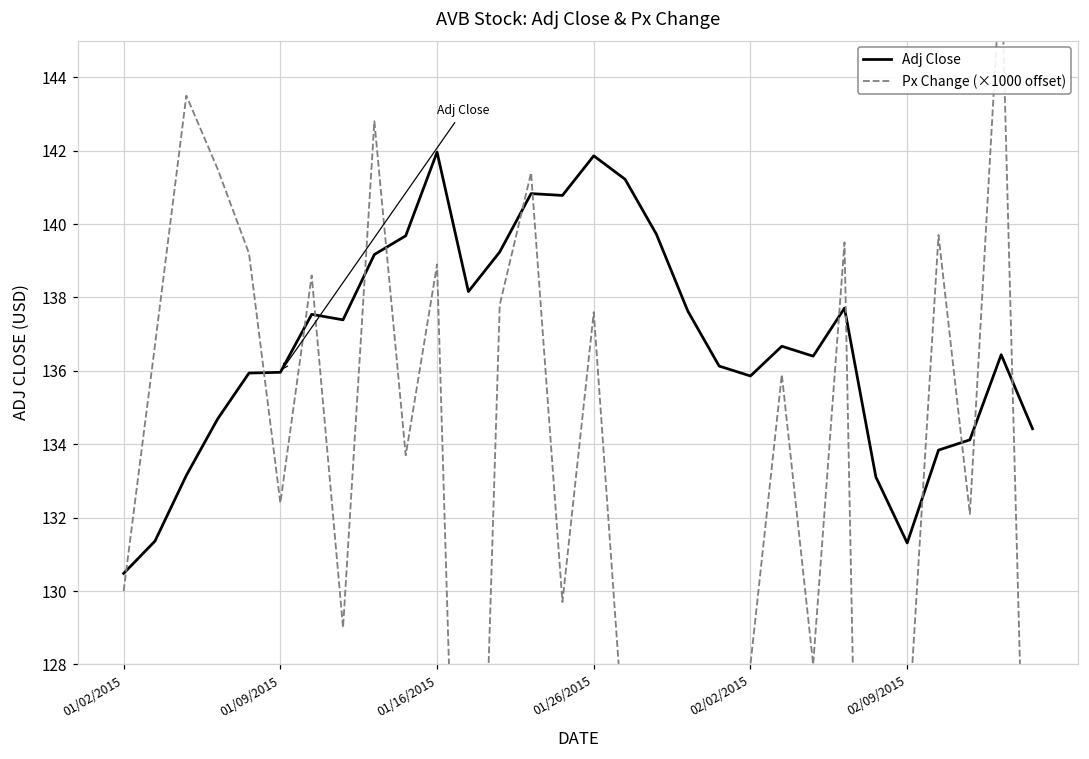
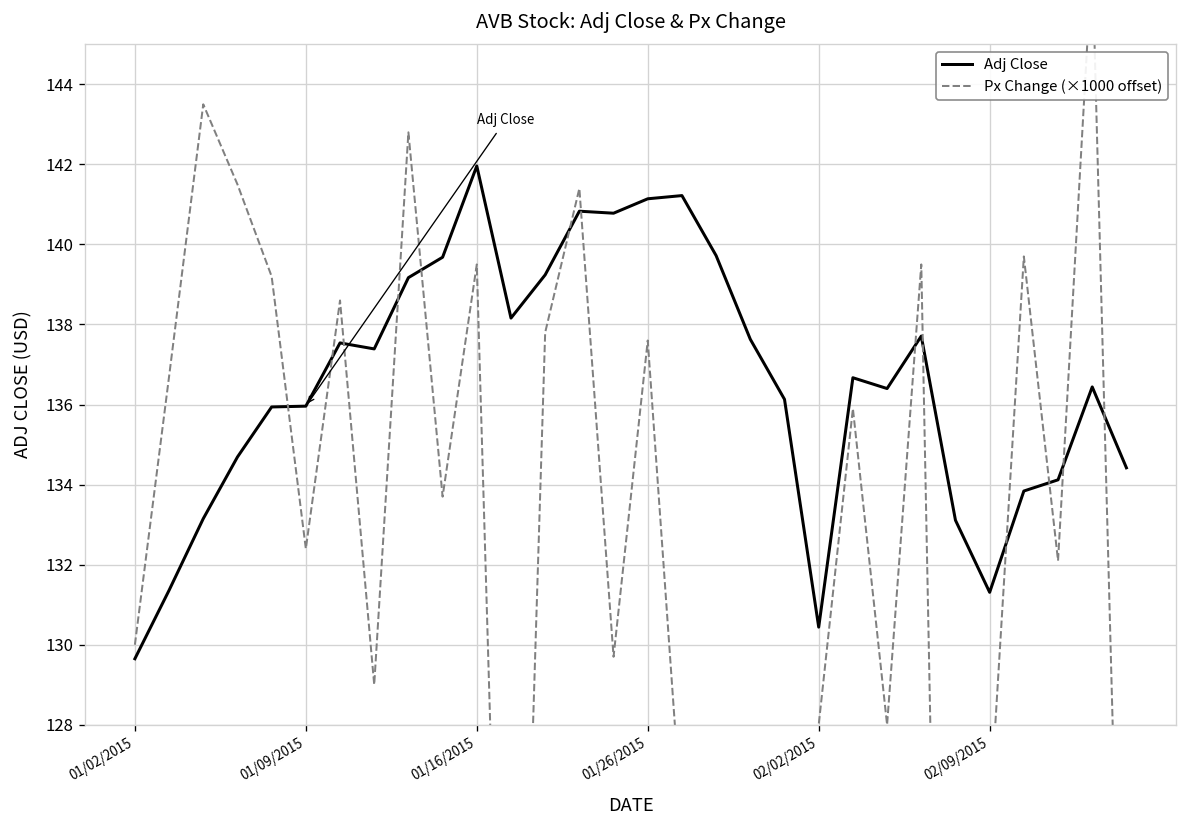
  {
    "Adj Close": {
-     "01/02/2015": 130.5,
+     "01/02/2015": 129.7,
      "01/09/2015": 136.0,
      "01/16/2015": 142.0,
-     "01/26/2015": 141.9,
-     "02/02/2015": 135.9,
+     "01/26/2015": 141.1,
+     "02/02/2015": 130.4,
      "02/09/2015": 131.3
    },
    "Px Change (×1000 offset)": {
      "01/02/2015": 130.0,
      "01/09/2015": 132.4,
-     "01/16/2015": 138.9,
+     "01/16/2015": 139.5,
      "01/26/2015": 137.6,
      "02/02/2015": 128.0
    }
  }
